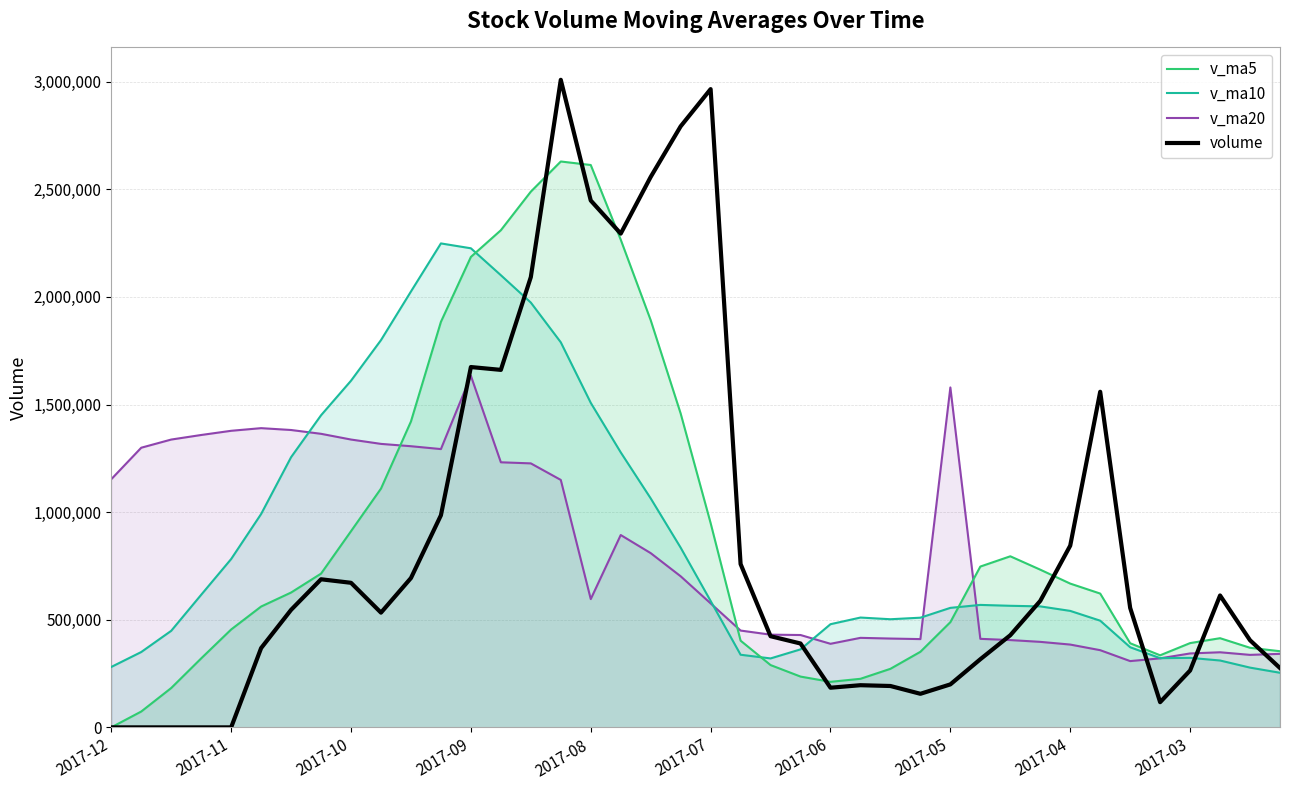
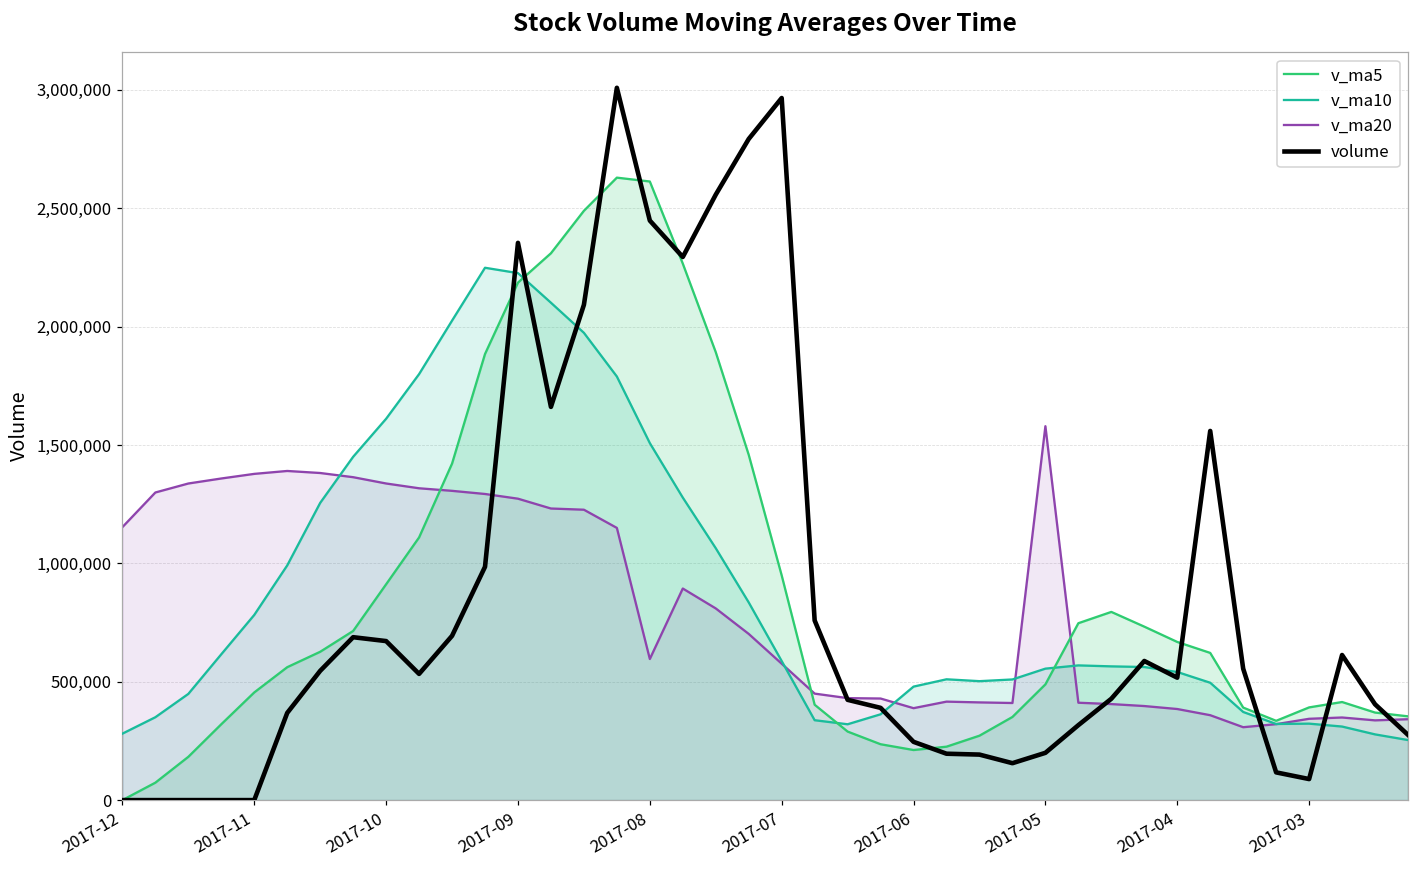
  {
    "v_ma20": {
      "2017-12": "1,150,000",
      "2017-11": "1,380,000",
      "2017-10": "1,340,000",
-     "2017-09": "1,630,000",
+     "2017-09": "1,270,000",
      "2017-08": "600,000",
      "2017-06": "390,000",
      "2017-05": "1,580,000",
      "2017-04": "380,000",
      "2017-03": "340,000"
    },
    "volume": {
      "2017-11": "0",
      "2017-10": "670,000",
-     "2017-09": "1,670,000",
+     "2017-09": "2,350,000",
      "2017-08": "2,450,000",
      "2017-07": "2,970,000",
-     "2017-06": "180,000",
+     "2017-06": "250,000",
      "2017-05": "200,000",
-     "2017-04": "840,000",
-     "2017-03": "260,000"
+     "2017-04": "520,000",
+     "2017-03": "90,000"
    }
  }
